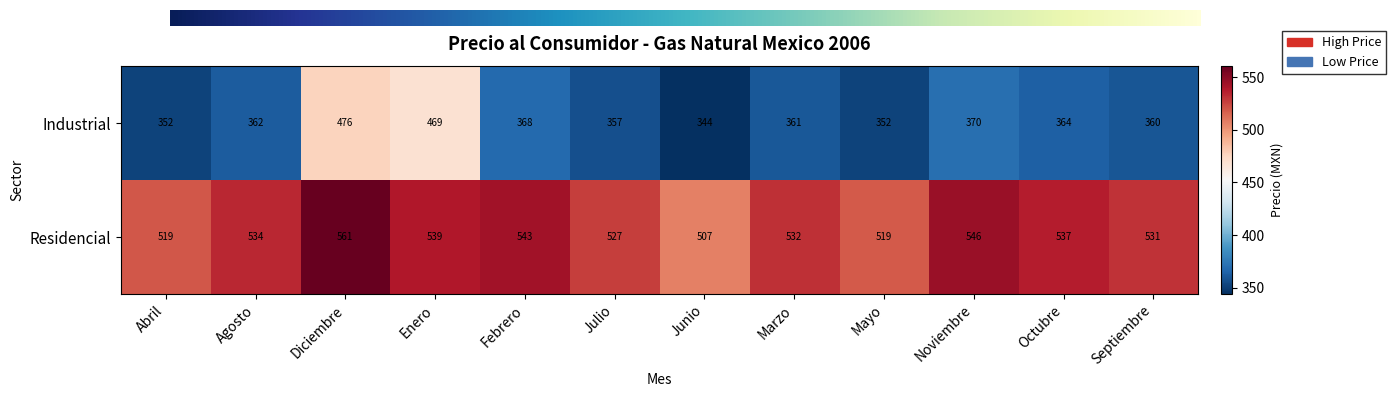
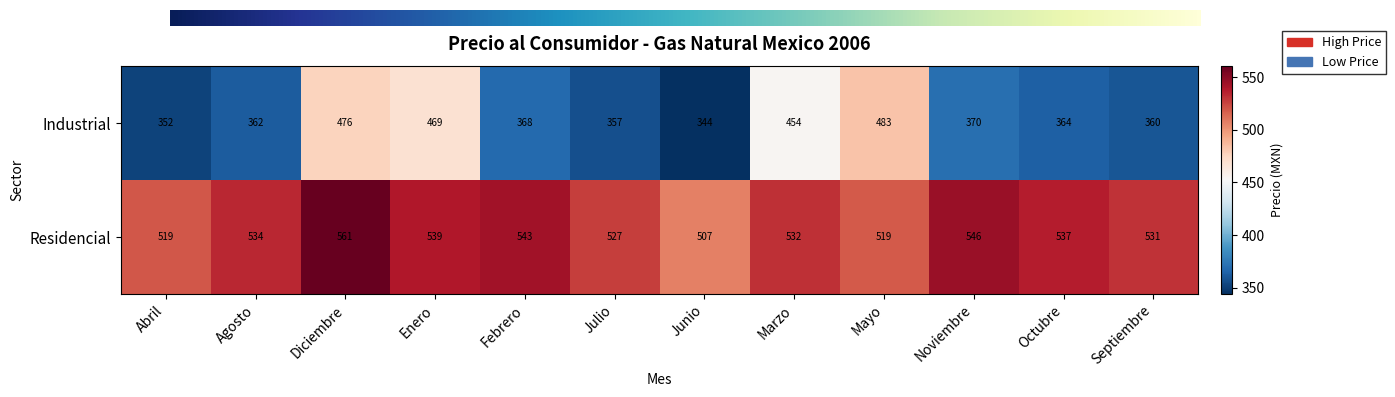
  {
    "Industrial": {
      "Abril": 352,
      "Agosto": 362,
      "Diciembre": 476,
      "Enero": 469,
      "Febrero": 368,
      "Julio": 357,
      "Junio": 344,
-     "Marzo": 361,
-     "Mayo": 352,
+     "Marzo": 454,
+     "Mayo": 483,
      "Noviembre": 370,
      "Octubre": 364,
      "Septiembre": 360
    },
    "Residencial": {
      "Abril": 519,
      "Agosto": 534,
      "Diciembre": 561,
      "Enero": 539,
      "Febrero": 543,
      "Julio": 527,
      "Junio": 507,
      "Marzo": 532,
      "Mayo": 519,
      "Noviembre": 546,
      "Octubre": 537,
      "Septiembre": 531
    }
  }
